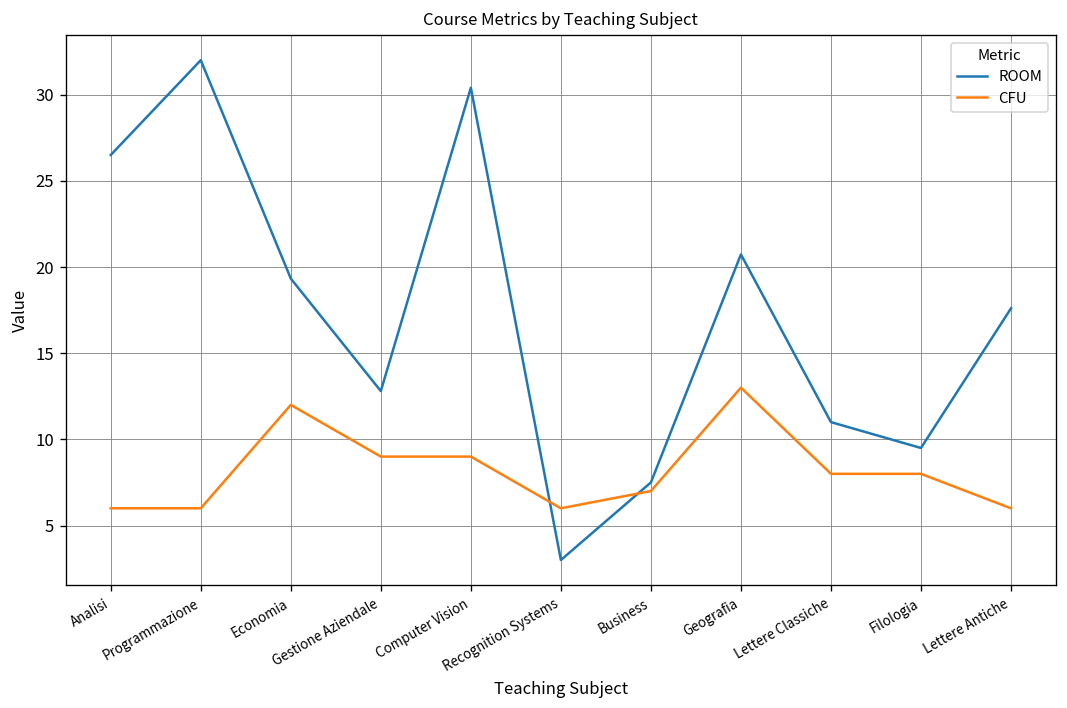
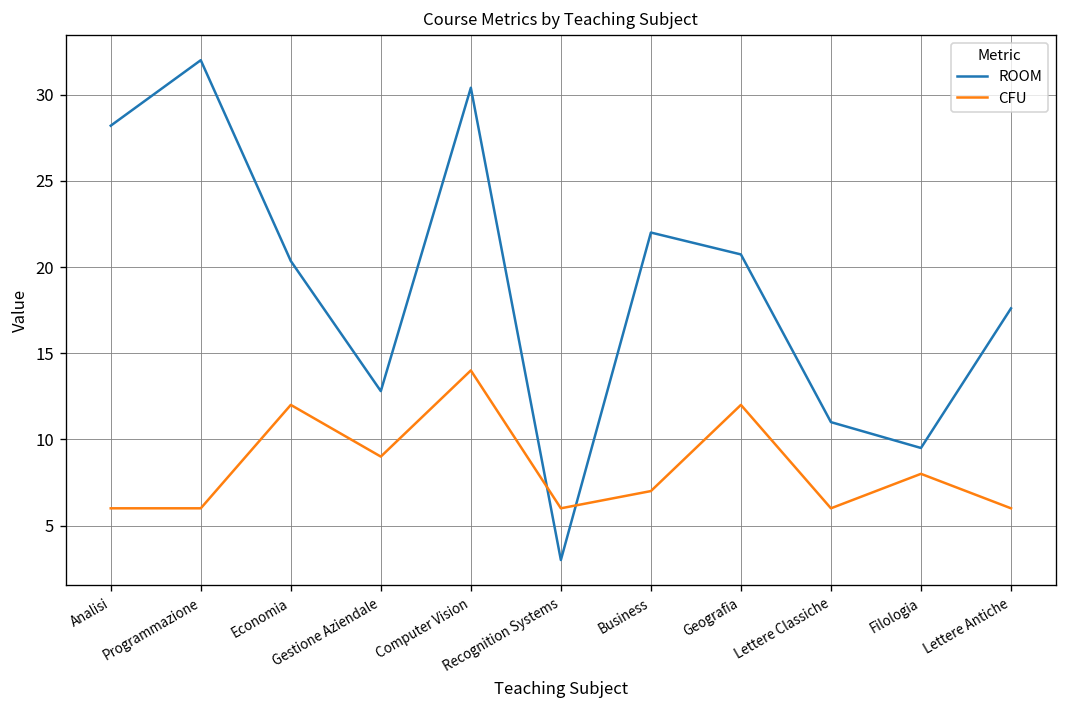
  {
    "ROOM": {
-     "Analisi": 26.5,
+     "Analisi": 28.2,
      "Programmazione": 32.0,
-     "Economia": 19.3,
+     "Economia": 20.4,
      "Gestione Aziendale": 12.8,
      "Computer Vision": 30.4,
      "Recognition Systems": 3.0,
-     "Business": 7.5,
+     "Business": 22.0,
      "Geografia": 20.7,
      "Lettere Classiche": 11.0,
      "Filologia": 9.5,
      "Lettere Antiche": 17.6
    },
    "CFU": {
      "Analisi": 6,
      "Programmazione": 6,
      "Economia": 12,
      "Gestione Aziendale": 9,
-     "Computer Vision": 9,
+     "Computer Vision": 14,
      "Recognition Systems": 6,
      "Business": 7,
-     "Geografia": 13,
-     "Lettere Classiche": 8,
+     "Geografia": 12,
+     "Lettere Classiche": 6,
      "Filologia": 8,
      "Lettere Antiche": 6
    }
  }
